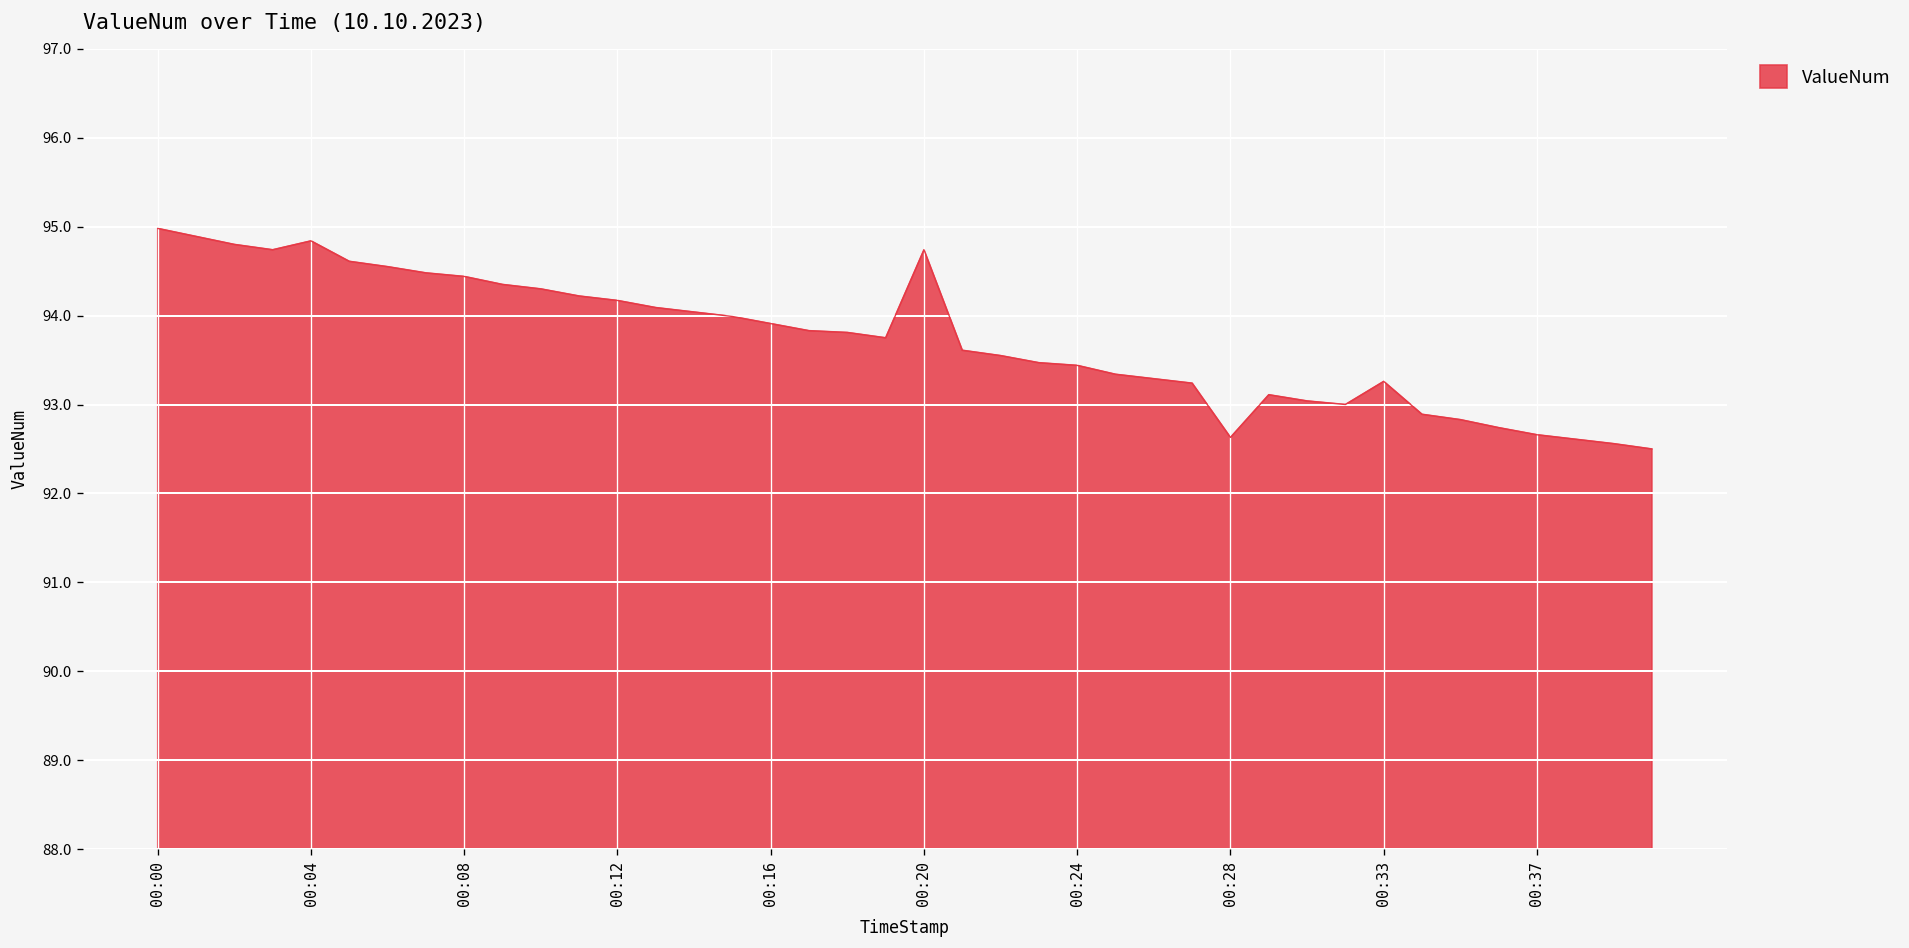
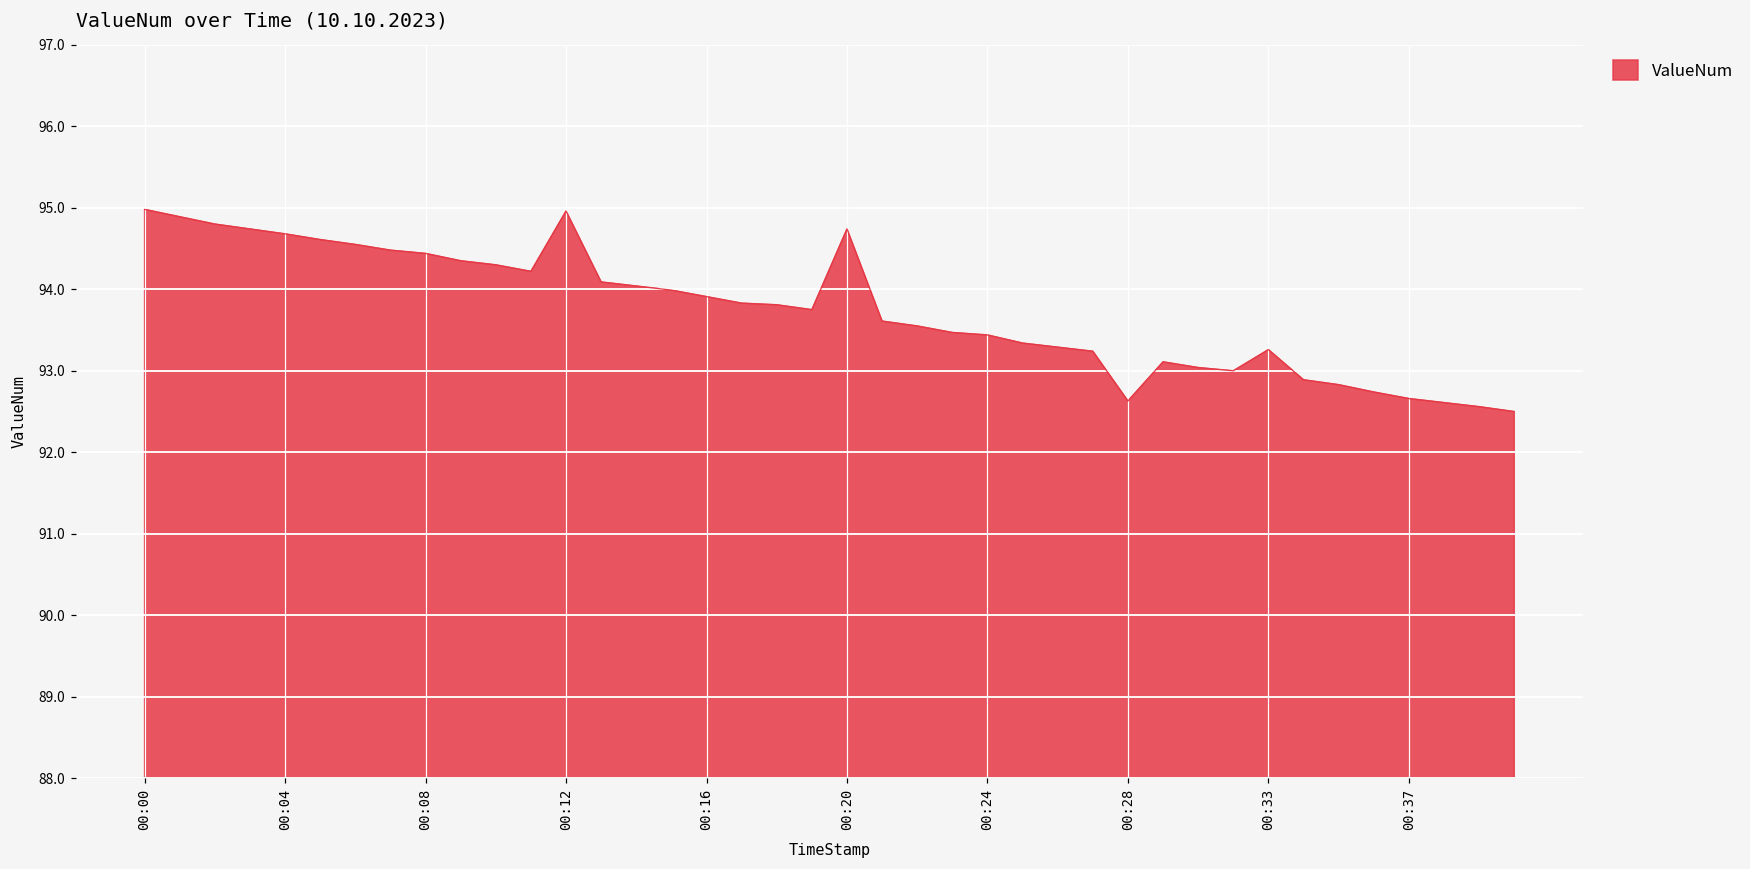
  {
    "00:00": 95.0,
-   "00:04": 94.8,
+   "00:04": 94.7,
    "00:08": 94.4,
-   "00:12": 94.2,
+   "00:12": 95.0,
    "00:16": 93.9,
    "00:20": 94.7,
    "00:24": 93.4,
    "00:28": 92.6,
    "00:33": 93.3,
    "00:37": 92.7
  }
